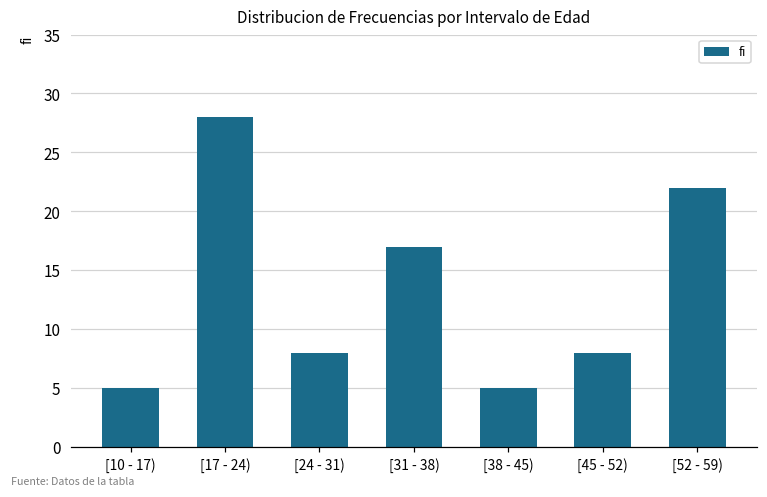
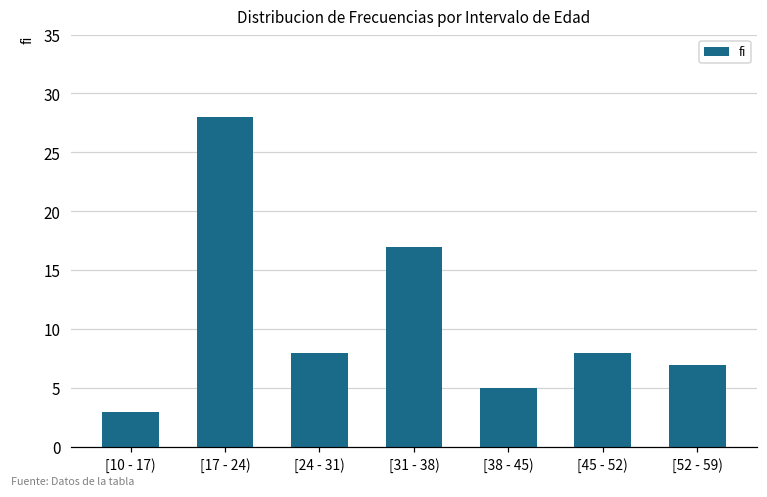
  {
-   "[10 - 17)": 5,
+   "[10 - 17)": 3,
    "[17 - 24)": 28,
    "[24 - 31)": 8,
    "[31 - 38)": 17,
    "[38 - 45)": 5,
    "[45 - 52)": 8,
-   "[52 - 59)": 22
+   "[52 - 59)": 7
  }
